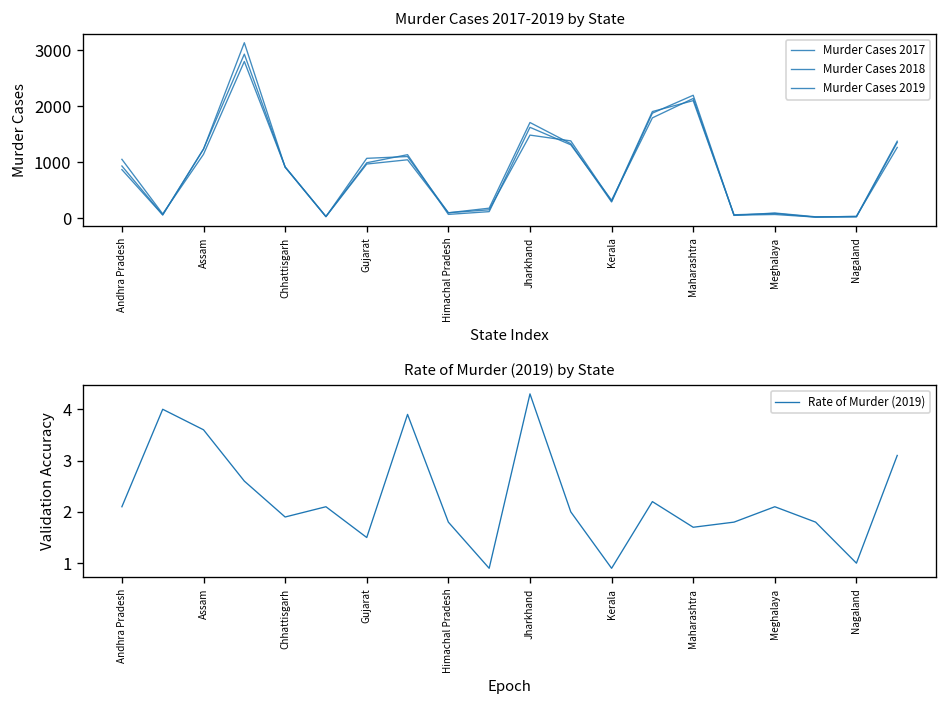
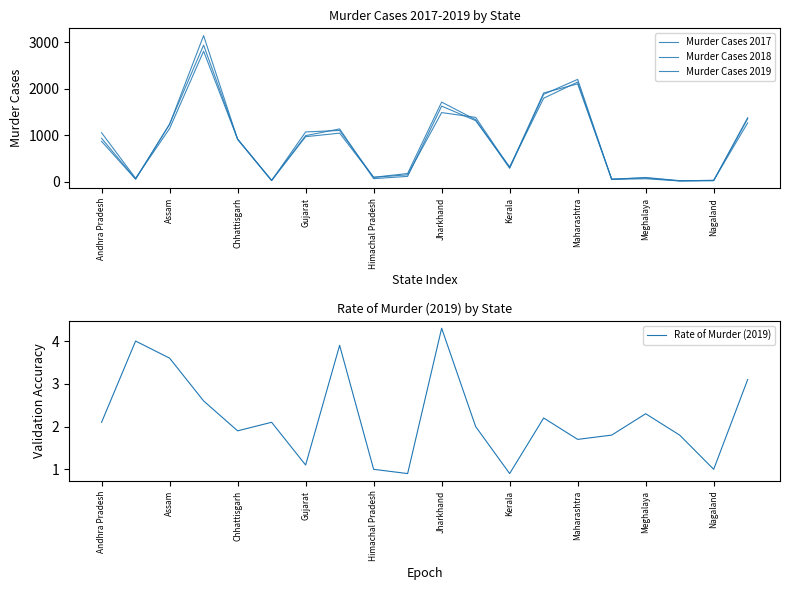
  {
    "Rate of Murder (2019) by State": {
      "Andhra Pradesh": 2.1,
      "Assam": 3.6,
      "Chhattisgarh": 1.9,
-     "Gujarat": 1.5,
-     "Himachal Pradesh": 1.8,
+     "Gujarat": 1.1,
+     "Himachal Pradesh": 1.0,
      "Jharkhand": 4.3,
      "Kerala": 0.9,
      "Maharashtra": 1.7,
-     "Meghalaya": 2.1,
+     "Meghalaya": 2.3,
      "Nagaland": 1.0
    }
  }
